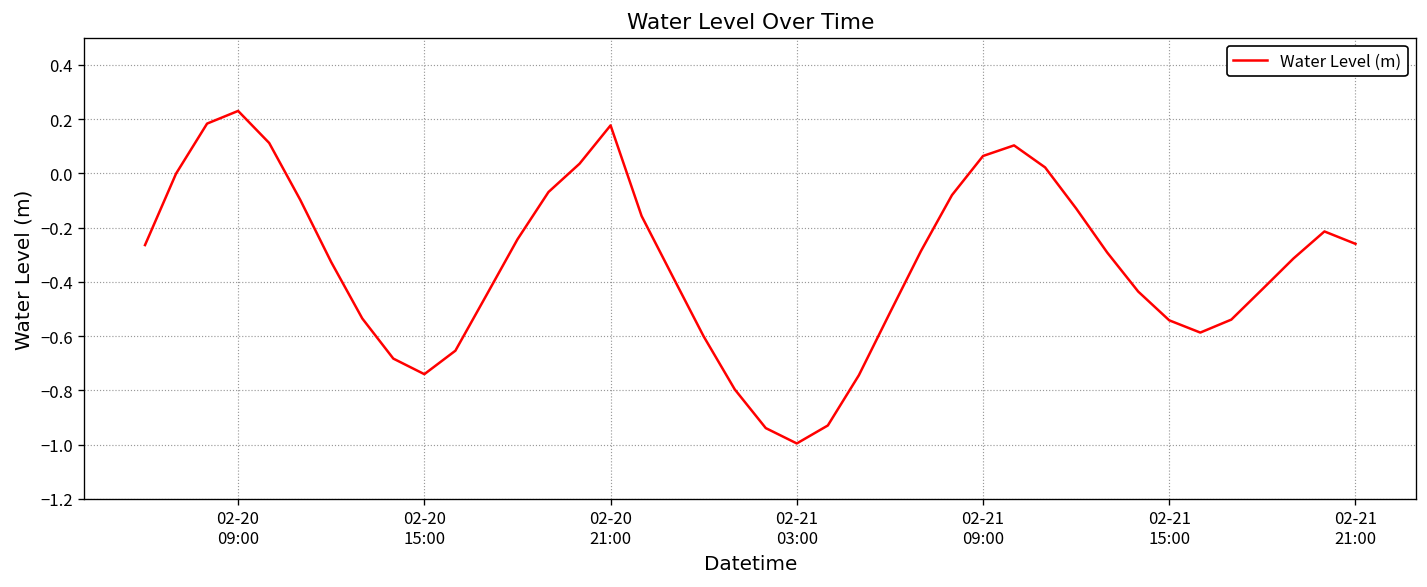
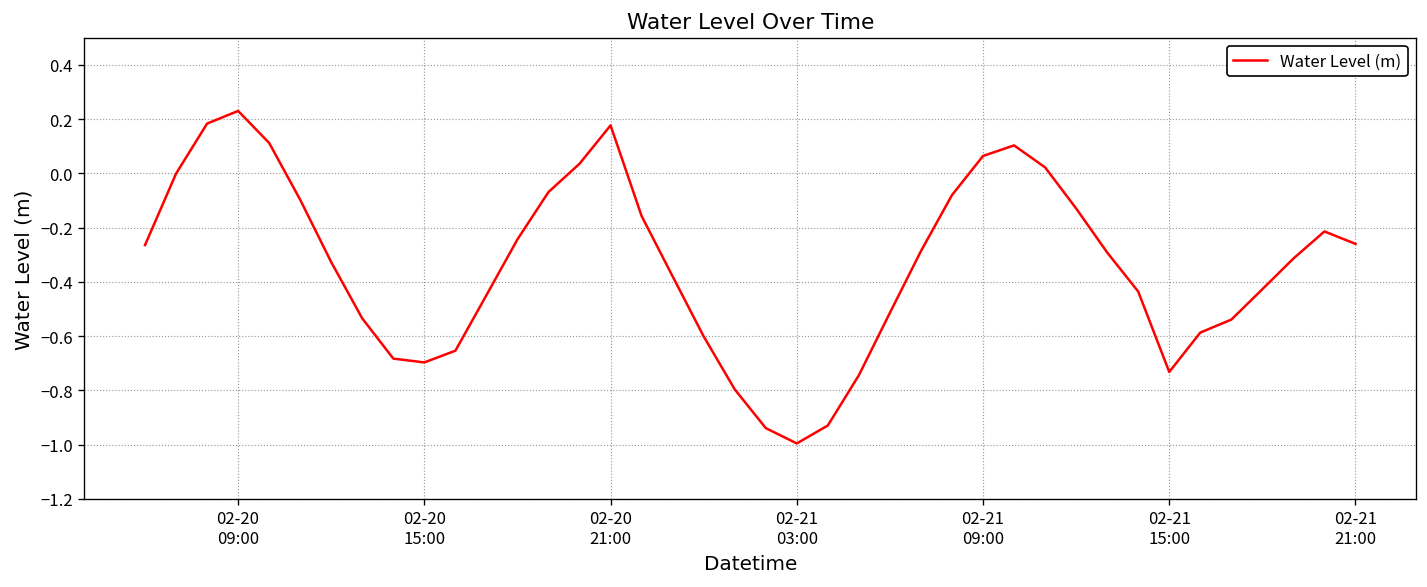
  {
    "02-20 09:00": 0.23,
-   "02-20 15:00": -0.74,
+   "02-20 15:00": -0.70,
    "02-20 21:00": 0.18,
    "02-21 03:00": -1.00,
    "02-21 09:00": 0.06,
-   "02-21 15:00": -0.54,
+   "02-21 15:00": -0.73,
    "02-21 21:00": -0.26
  }
